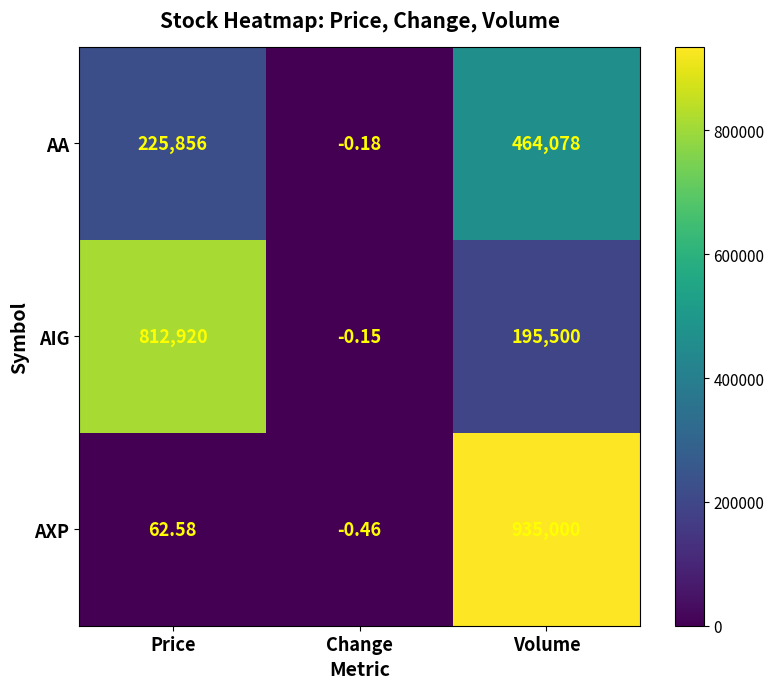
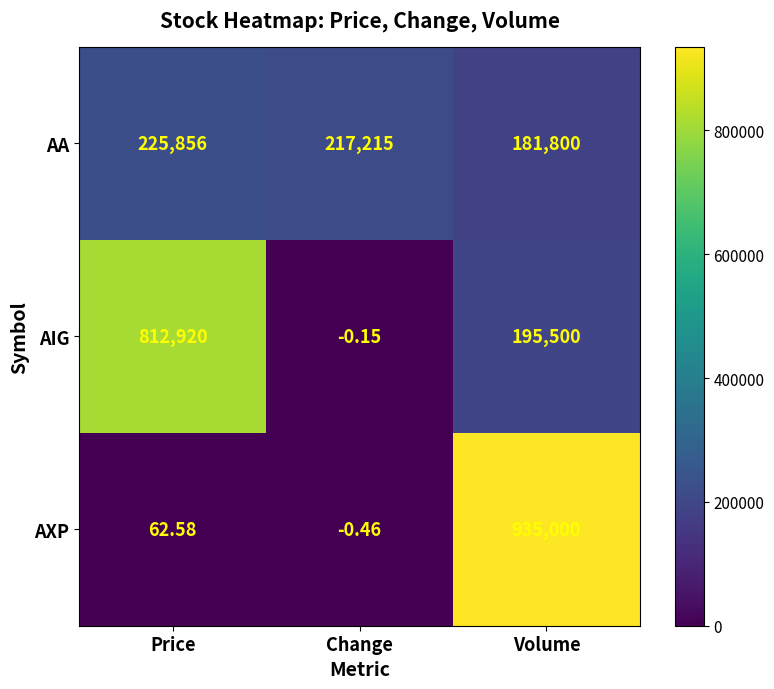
  {
    "AA": {
      "Price": "225,856",
-     "Change": "-0.18",
-     "Volume": "464,078"
+     "Change": "217,215",
+     "Volume": "181,800"
    },
    "AIG": {
      "Price": "812,920",
      "Change": "-0.15",
      "Volume": "195,500"
    },
    "AXP": {
      "Price": "62.58",
      "Change": "-0.46"
    }
  }
